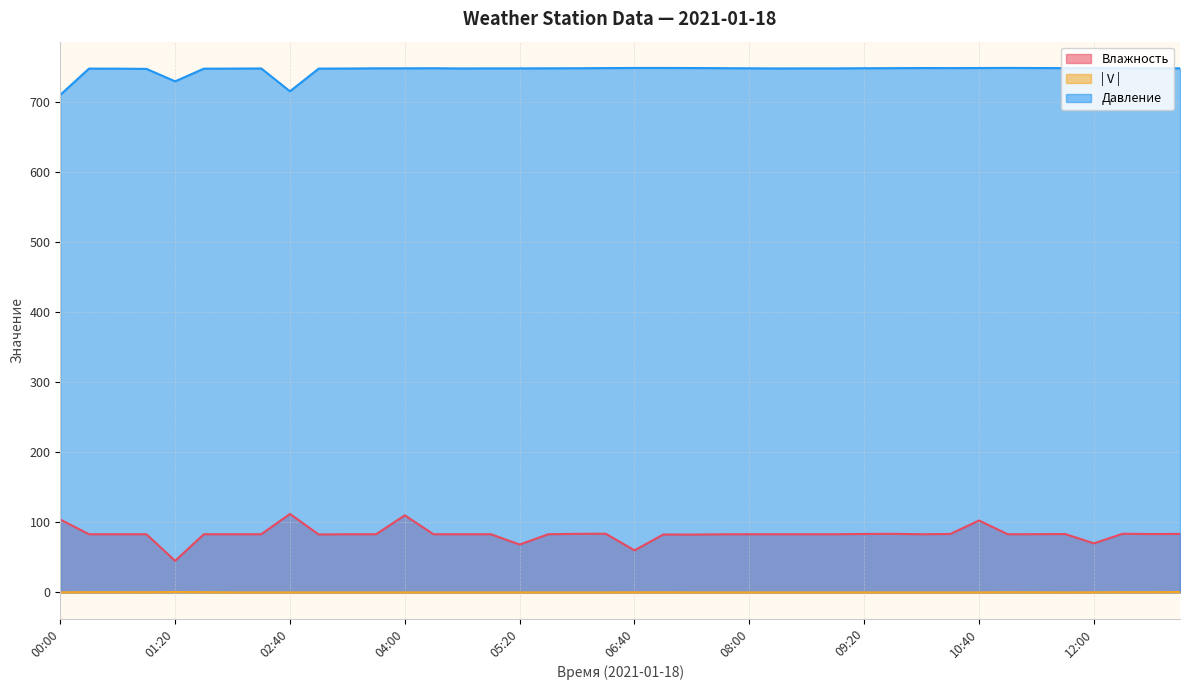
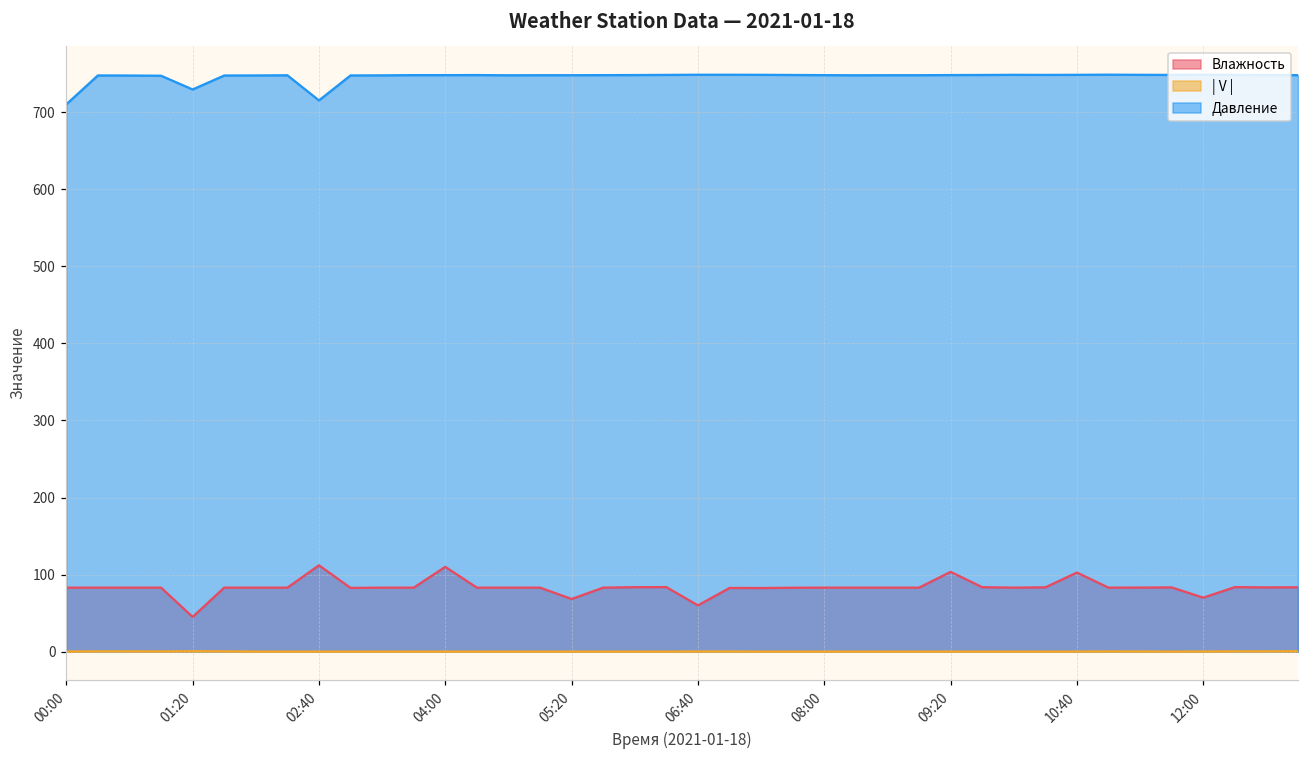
  {
    "Влажность": {
-     "00:00": 100,
+     "00:00": 80,
      "01:20": 50,
      "02:40": 110,
      "04:00": 110,
      "05:20": 70,
      "06:40": 60,
      "08:00": 80,
-     "09:20": 80,
+     "09:20": 100,
      "10:40": 100,
      "12:00": 70
    },
    "| V |": {
      "00:00": 0,
      "01:20": 0,
      "02:40": 0,
      "04:00": 0,
      "05:20": 0,
      "06:40": 0,
      "08:00": 0,
      "09:20": 0,
      "10:40": 0,
      "12:00": 0
    },
    "Давление": {
      "00:00": 710,
      "01:20": 730,
      "02:40": 720,
      "04:00": 750,
      "05:20": 750,
      "06:40": 750,
      "08:00": 750,
      "09:20": 750,
      "10:40": 750
    }
  }
